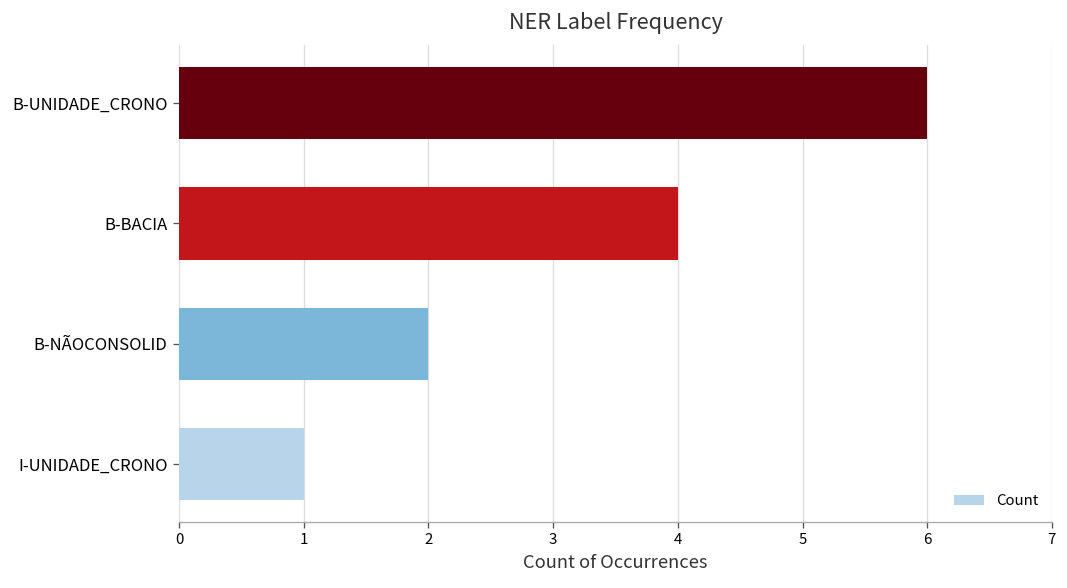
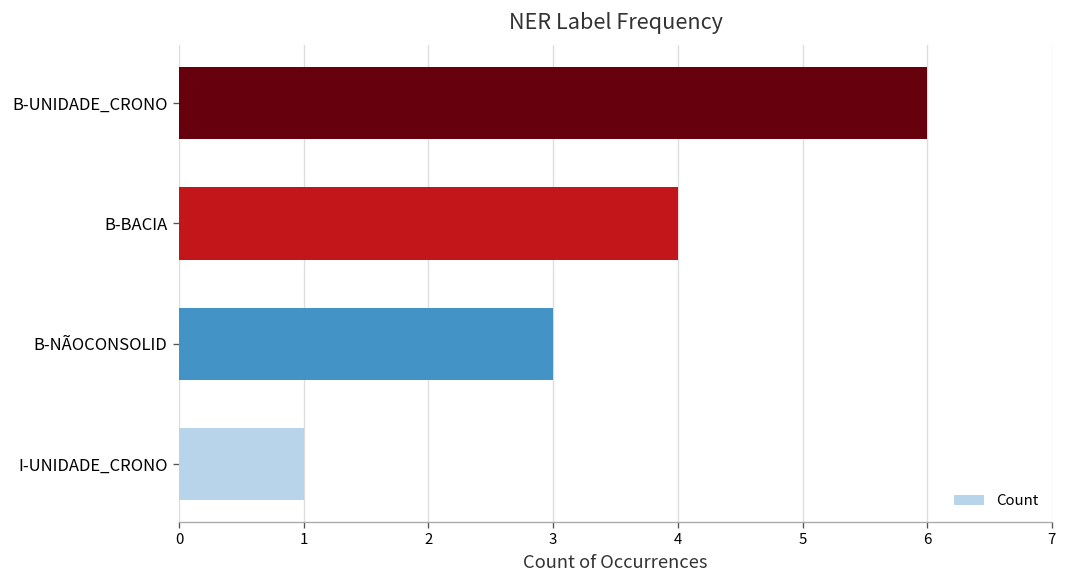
  {
    "B-UNIDADE_CRONO": 6,
    "B-BACIA": 4,
-   "B-NÃOCONSOLID": 2,
+   "B-NÃOCONSOLID": 3,
    "I-UNIDADE_CRONO": 1
  }
